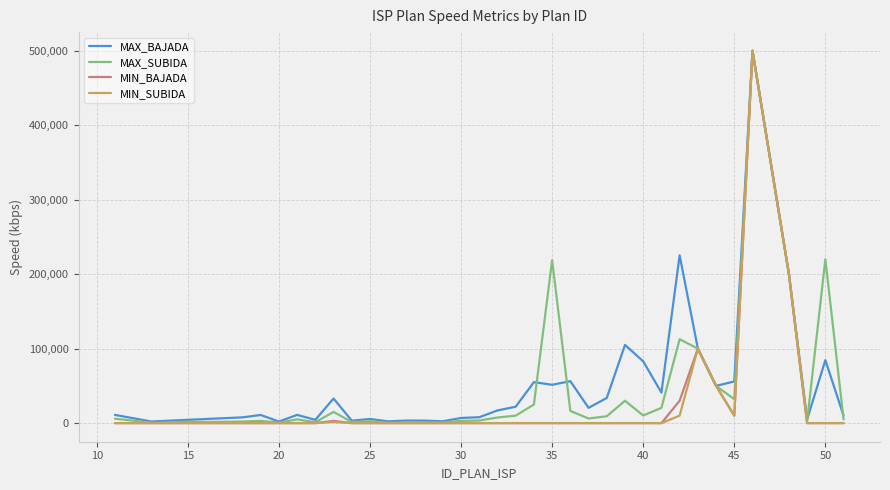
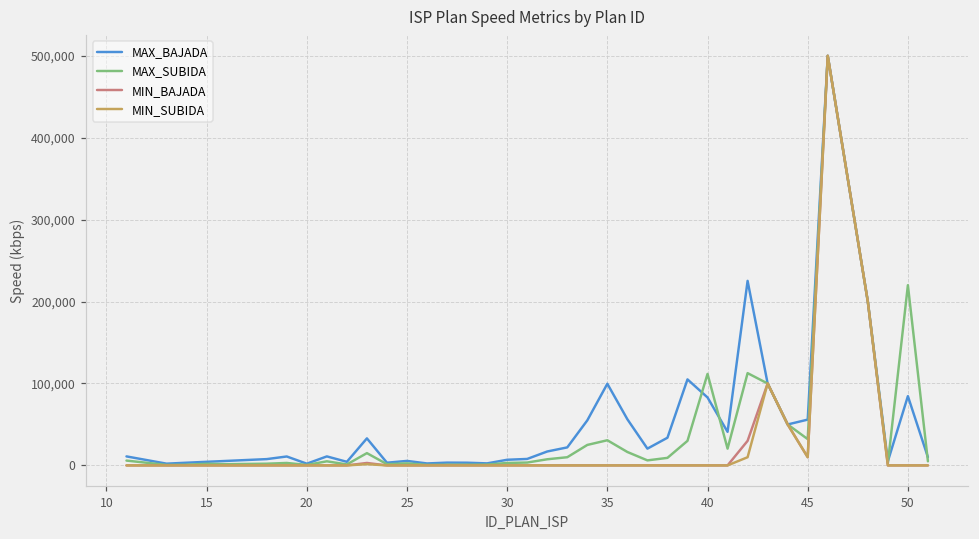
  {
    "MAX_BAJADA": {
      "30": "10,000",
-     "35": "50,000",
+     "35": "100,000",
      "40": "80,000",
      "45": "60,000",
      "50": "80,000"
    },
    "MAX_SUBIDA": {
-     "35": "220,000",
-     "40": "10,000",
+     "35": "30,000",
+     "40": "110,000",
      "45": "30,000",
      "50": "220,000"
    }
  }
